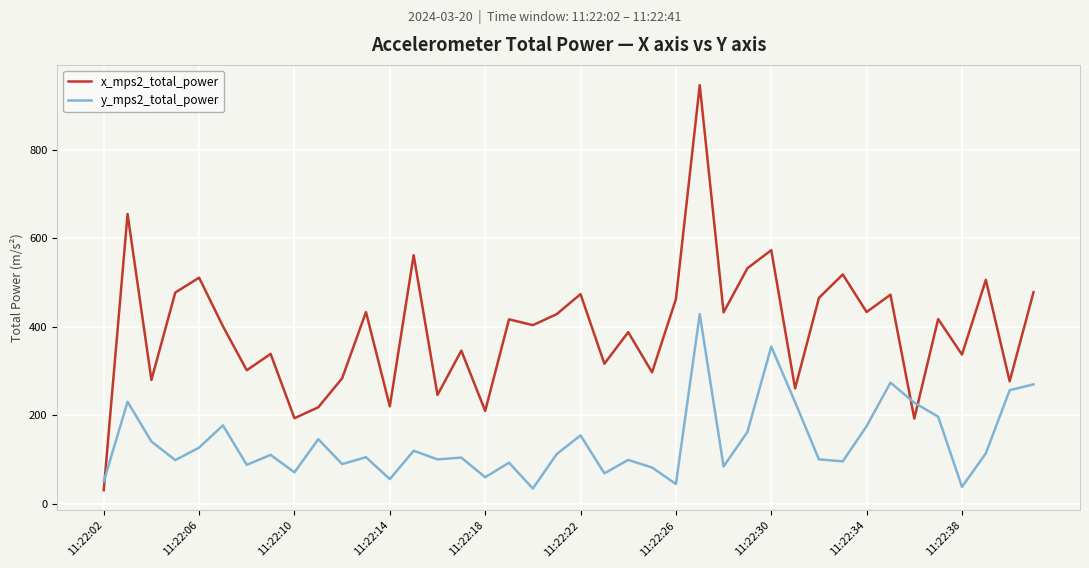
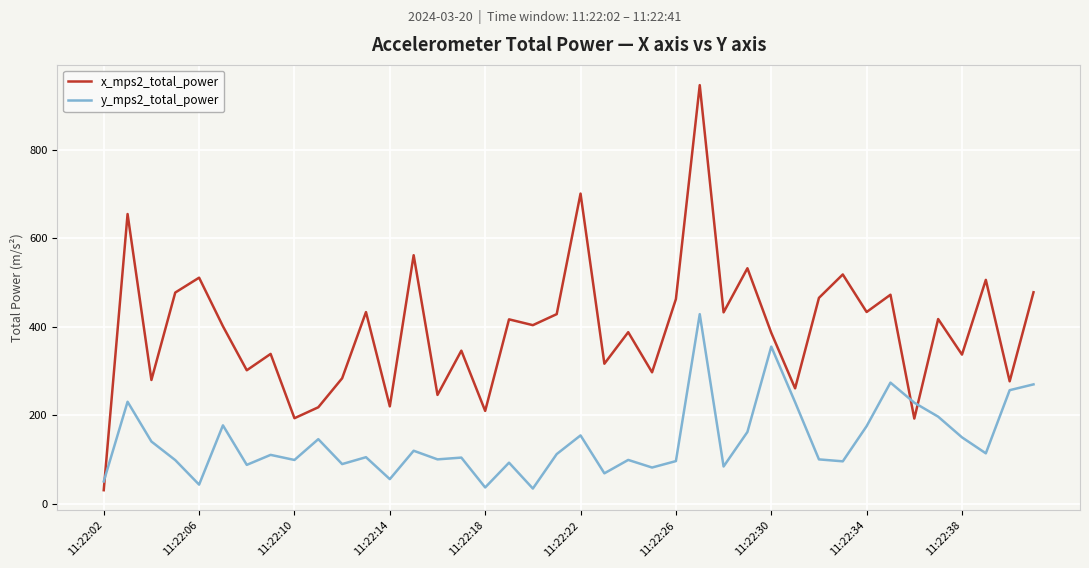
  {
    "x_mps2_total_power": {
      "11:22:02": 30,
      "11:22:06": 510,
      "11:22:10": 190,
      "11:22:14": 220,
      "11:22:18": 210,
-     "11:22:22": 470,
+     "11:22:22": 700,
      "11:22:26": 460,
-     "11:22:30": 570,
+     "11:22:30": 390,
      "11:22:34": 430,
      "11:22:38": 340
    },
    "y_mps2_total_power": {
      "11:22:02": 50,
-     "11:22:06": 130,
-     "11:22:10": 70,
+     "11:22:06": 40,
+     "11:22:10": 100,
      "11:22:14": 60,
-     "11:22:18": 60,
+     "11:22:18": 40,
      "11:22:22": 150,
-     "11:22:26": 40,
+     "11:22:26": 100,
      "11:22:30": 360,
      "11:22:34": 180,
-     "11:22:38": 40
+     "11:22:38": 150
    }
  }
